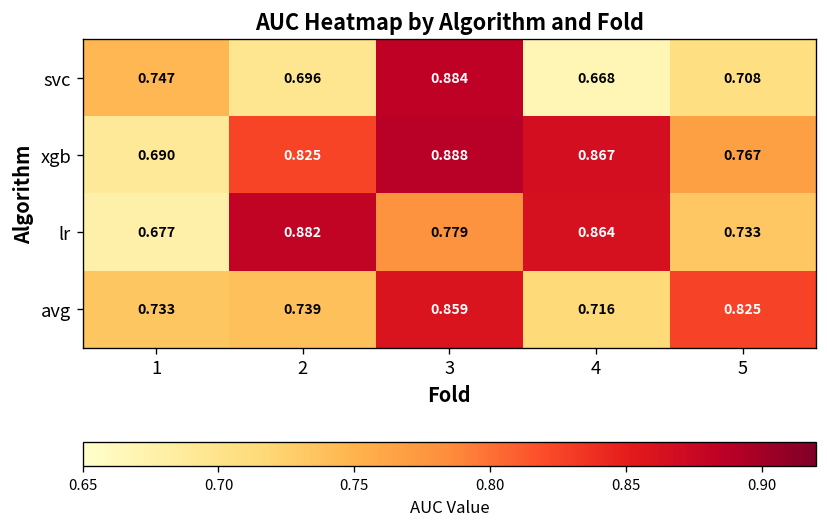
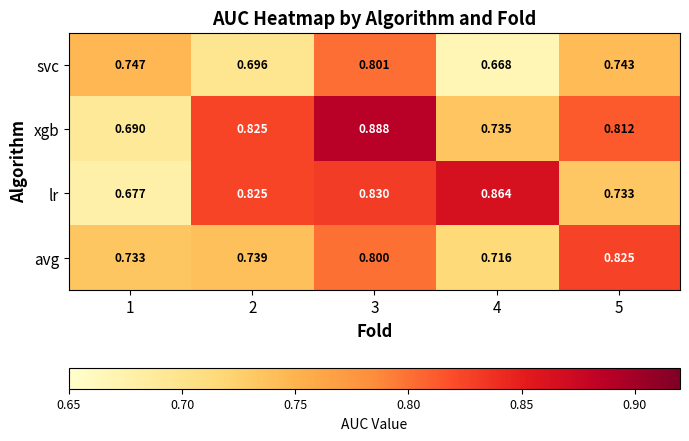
  {
    "svc": {
      "1": 0.747,
      "2": 0.696,
-     "3": 0.884,
+     "3": 0.801,
      "4": 0.668,
-     "5": 0.708
+     "5": 0.743
    },
    "xgb": {
      "1": 0.690,
      "2": 0.825,
      "3": 0.888,
-     "4": 0.867,
-     "5": 0.767
+     "4": 0.735,
+     "5": 0.812
    },
    "lr": {
      "1": 0.677,
-     "2": 0.882,
-     "3": 0.779,
+     "2": 0.825,
+     "3": 0.830,
      "4": 0.864,
      "5": 0.733
    },
    "avg": {
      "1": 0.733,
      "2": 0.739,
-     "3": 0.859,
+     "3": 0.800,
      "4": 0.716,
      "5": 0.825
    }
  }
